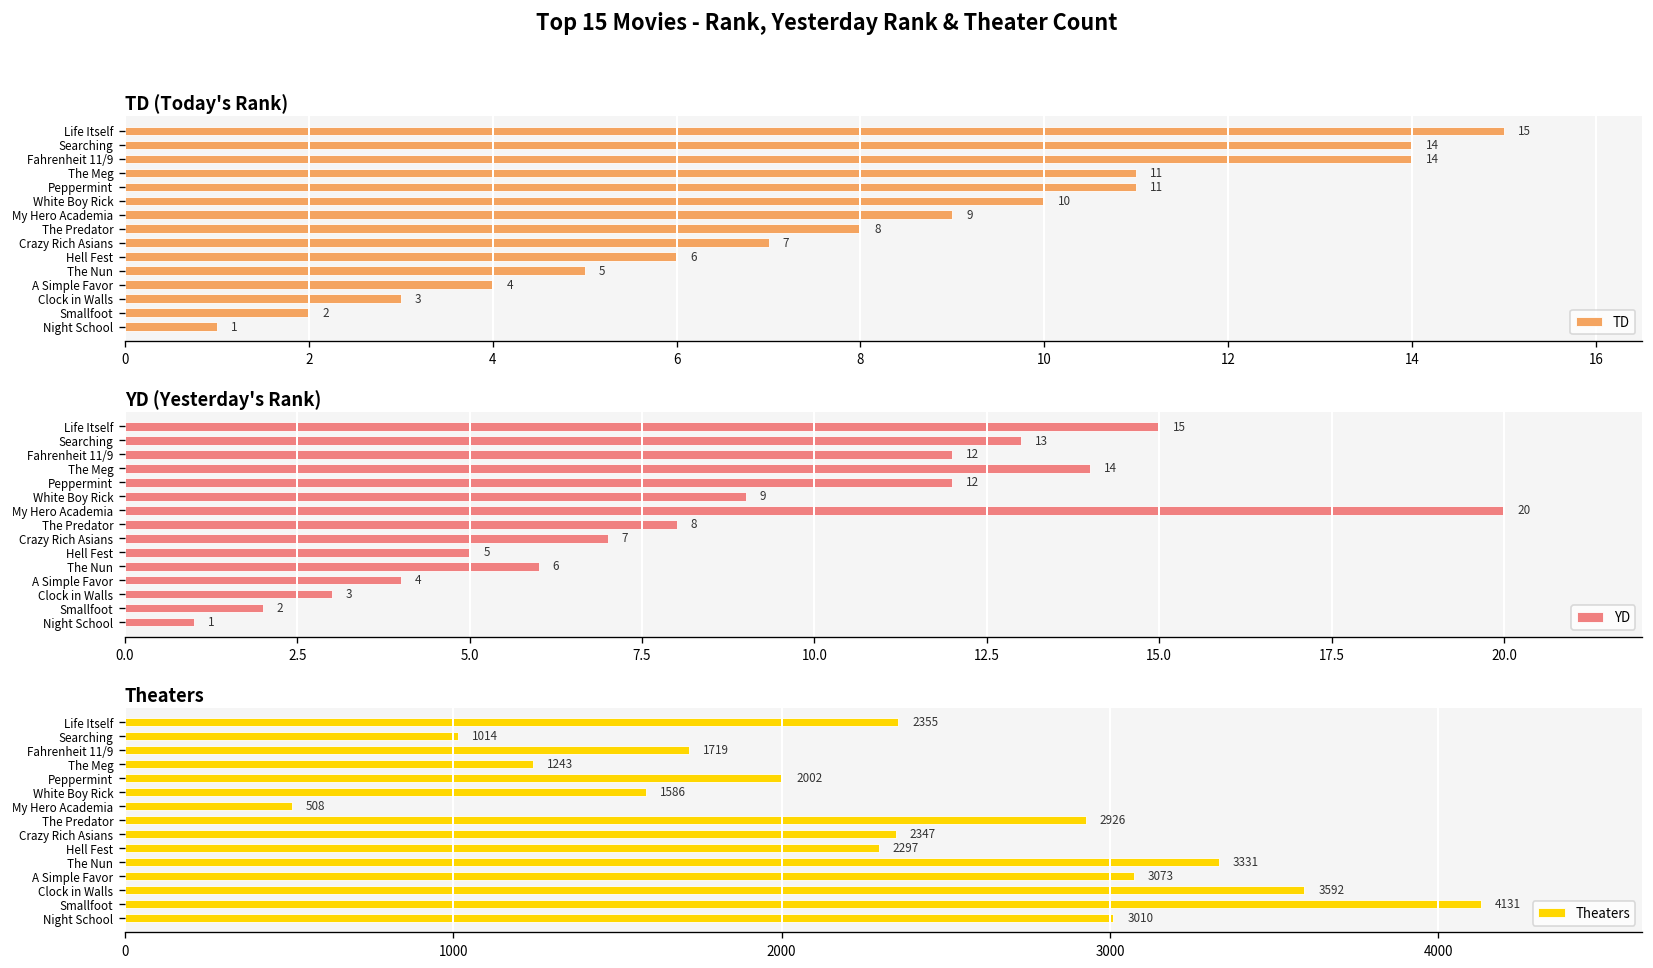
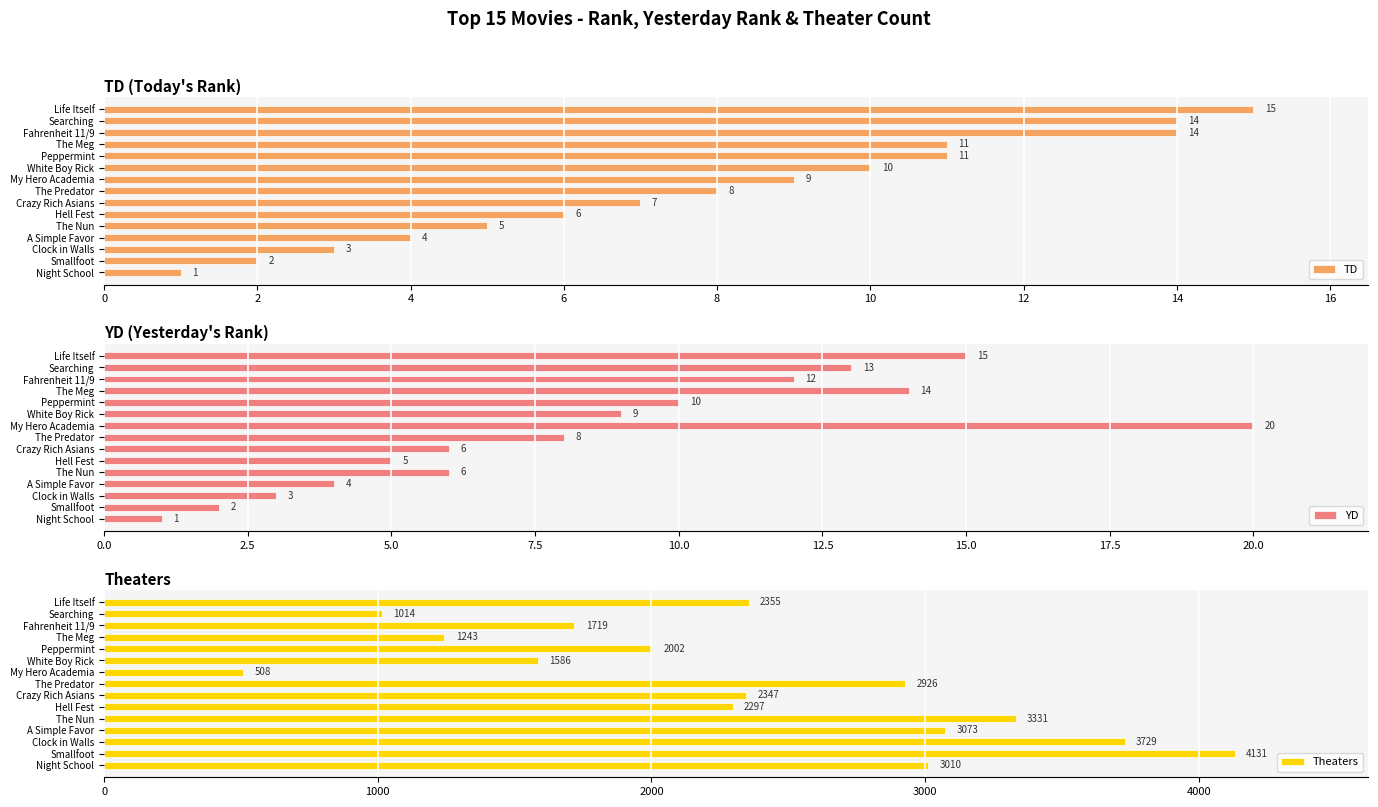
  {
    "TD (Today's Rank)": {
      "Life Itself": 15,
      "Searching": 14,
      "Fahrenheit 11/9": 14,
      "The Meg": 11,
      "Peppermint": 11,
      "White Boy Rick": 10,
      "My Hero Academia": 9,
      "The Predator": 8,
      "Crazy Rich Asians": 7,
      "Hell Fest": 6,
      "The Nun": 5,
      "A Simple Favor": 4,
      "Clock in Walls": 3,
      "Smallfoot": 2,
      "Night School": 1
    },
    "YD (Yesterday's Rank)": {
      "Life Itself": 15,
      "Searching": 13,
      "Fahrenheit 11/9": 12,
      "The Meg": 14,
-     "Peppermint": 12,
+     "Peppermint": 10,
      "White Boy Rick": 9,
      "My Hero Academia": 20,
      "The Predator": 8,
-     "Crazy Rich Asians": 7,
+     "Crazy Rich Asians": 6,
      "Hell Fest": 5,
      "The Nun": 6,
      "A Simple Favor": 4,
      "Clock in Walls": 3,
      "Smallfoot": 2,
      "Night School": 1
    },
    "Theaters": {
      "Life Itself": 2355,
      "Searching": 1014,
      "Fahrenheit 11/9": 1719,
      "The Meg": 1243,
      "Peppermint": 2002,
      "White Boy Rick": 1586,
      "My Hero Academia": 508,
      "The Predator": 2926,
      "Crazy Rich Asians": 2347,
      "Hell Fest": 2297,
      "The Nun": 3331,
      "A Simple Favor": 3073,
-     "Clock in Walls": 3592,
+     "Clock in Walls": 3729,
      "Smallfoot": 4131,
      "Night School": 3010
    }
  }
